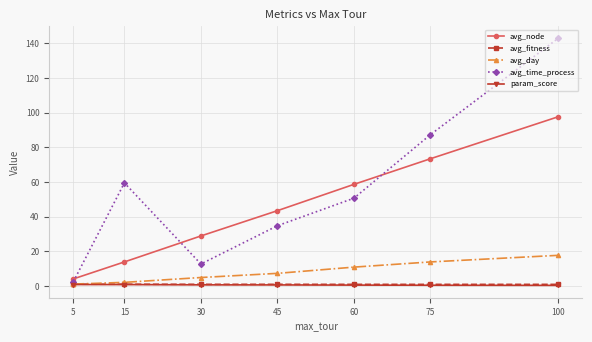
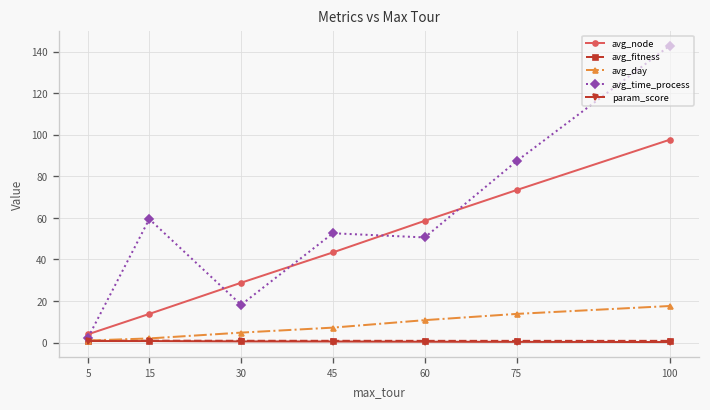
  {
    "avg_time_process": {
      "15": 59,
-     "30": 13,
-     "45": 35,
+     "30": 18,
+     "45": 53,
      "60": 51,
      "75": 87
    }
  }
